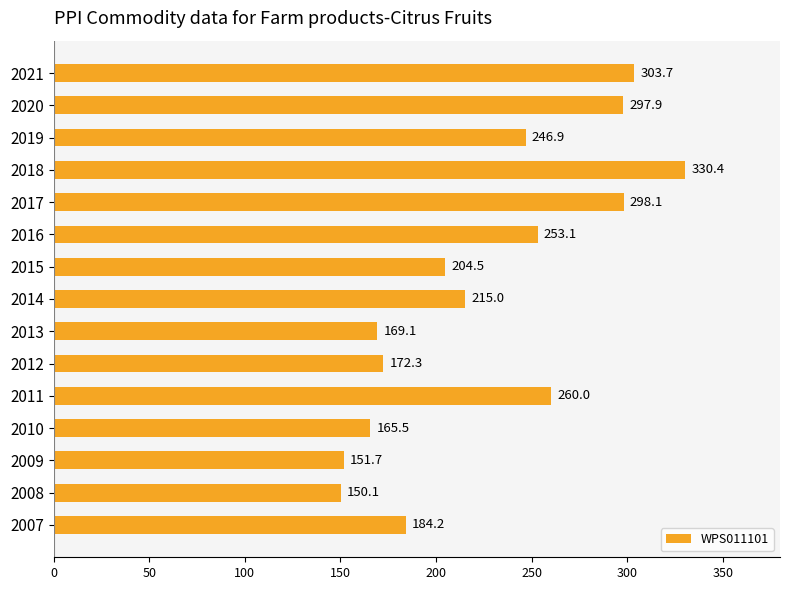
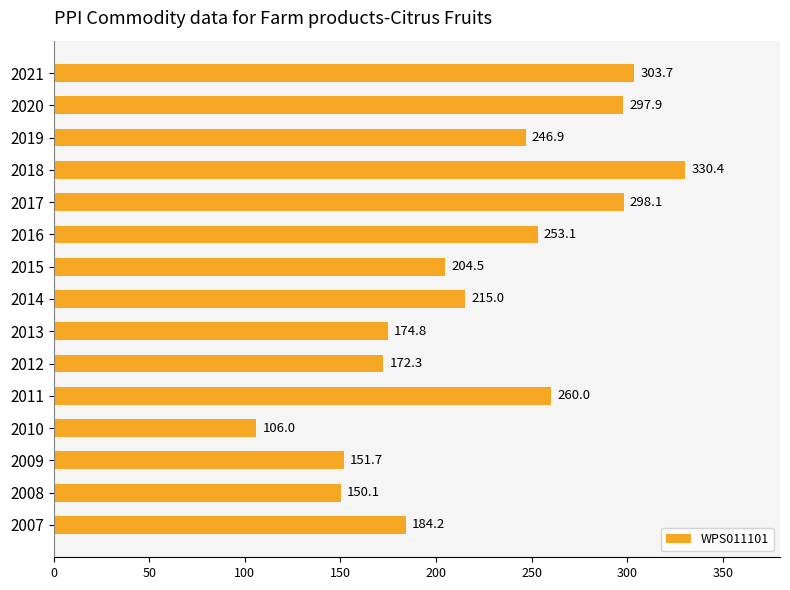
  {
    "2021": 303.7,
    "2020": 297.9,
    "2019": 246.9,
    "2018": 330.4,
    "2017": 298.1,
    "2016": 253.1,
    "2015": 204.5,
    "2014": 215.0,
-   "2013": 169.1,
+   "2013": 174.8,
    "2012": 172.3,
    "2011": 260.0,
-   "2010": 165.5,
+   "2010": 106.0,
    "2009": 151.7,
    "2008": 150.1,
    "2007": 184.2
  }
